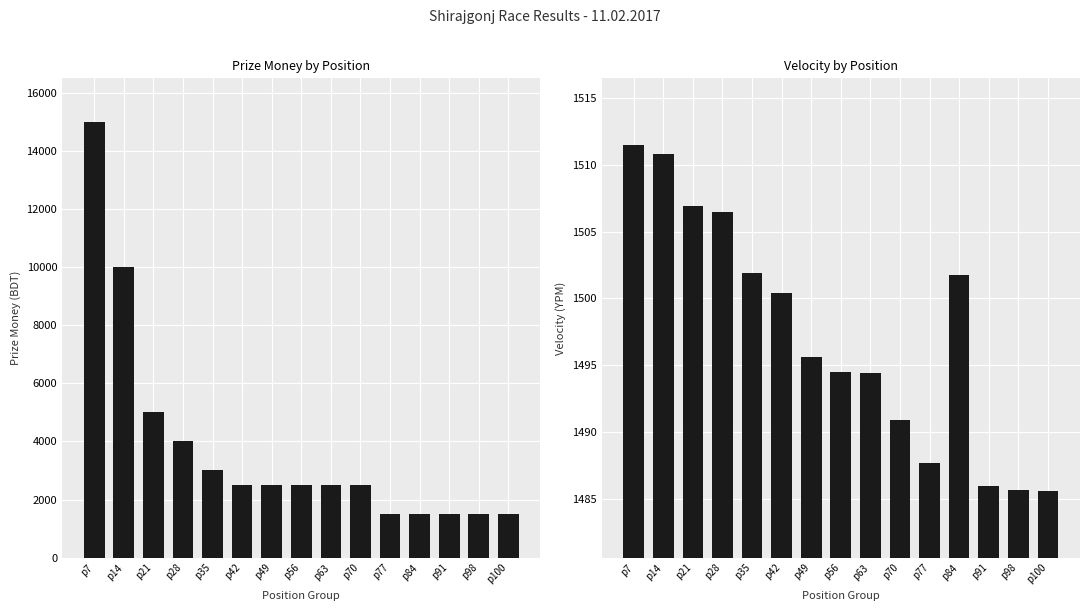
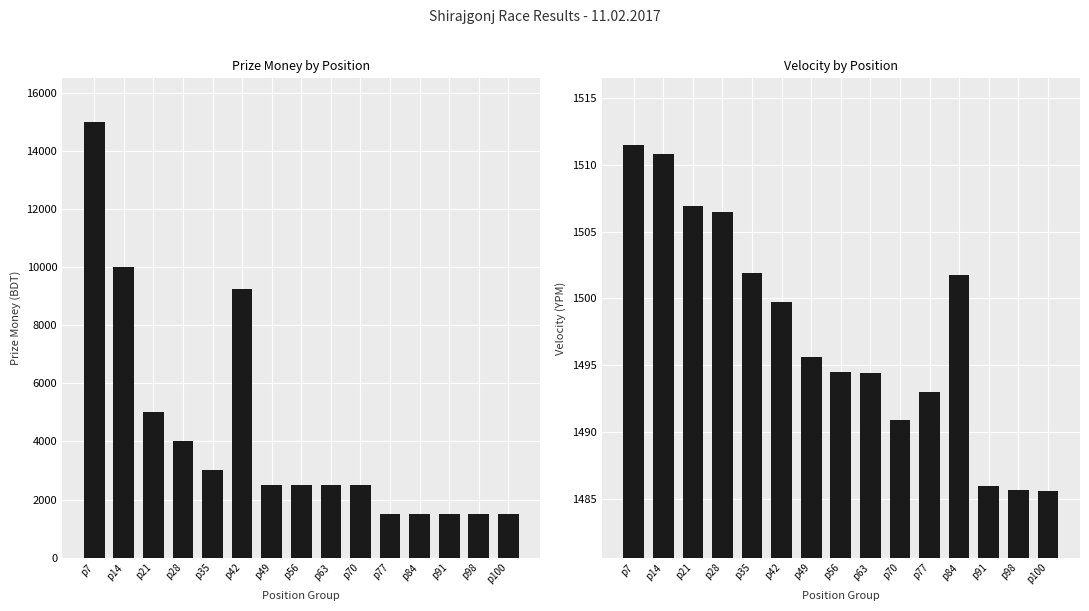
  {
    "Prize Money by Position": {
      "p7": 15000,
      "p14": 10000,
      "p21": 5000,
      "p28": 4000,
      "p35": 3000,
-     "p42": 2500,
+     "p42": 9300,
      "p49": 2500,
      "p56": 2500,
      "p63": 2500,
      "p70": 2500,
      "p77": 1500,
      "p84": 1500,
      "p91": 1500,
      "p98": 1500,
      "p100": 1500
    },
    "Velocity by Position": {
      "p7": 1511.5,
      "p14": 1510.9,
      "p21": 1507.0,
      "p28": 1506.5,
      "p35": 1501.9,
-     "p42": 1500.4,
+     "p42": 1499.7,
      "p49": 1495.6,
      "p56": 1494.5,
      "p63": 1494.4,
      "p70": 1490.9,
-     "p77": 1487.7,
+     "p77": 1493.0,
      "p84": 1501.8,
      "p91": 1486.0,
      "p98": 1485.7,
      "p100": 1485.6
    }
  }
